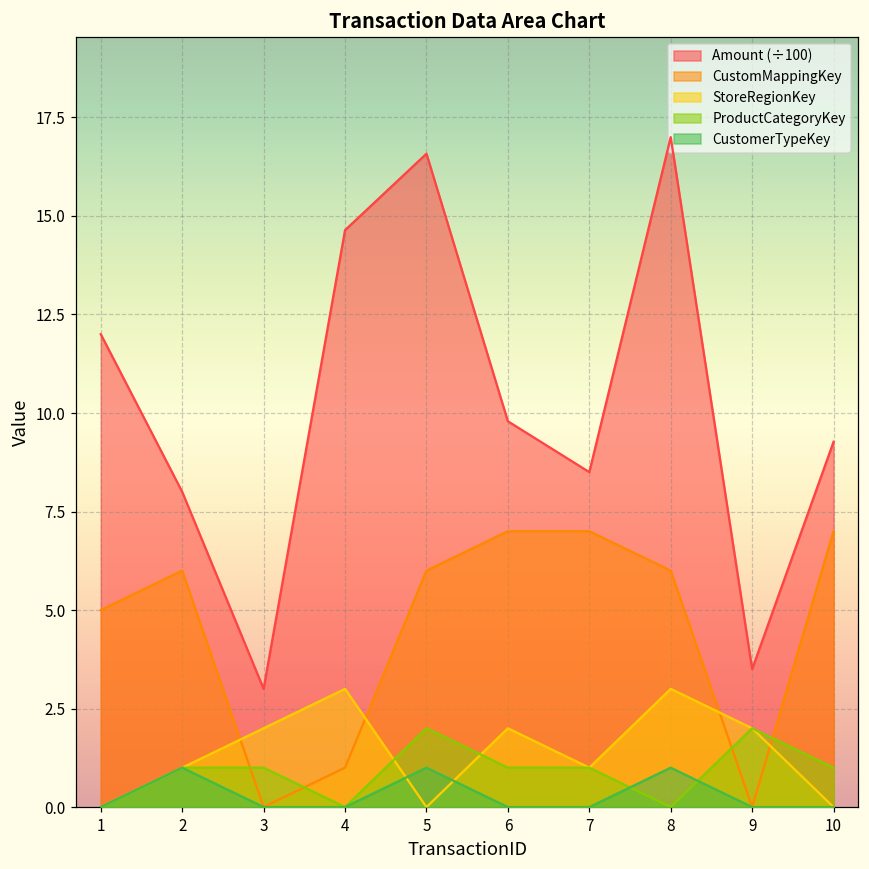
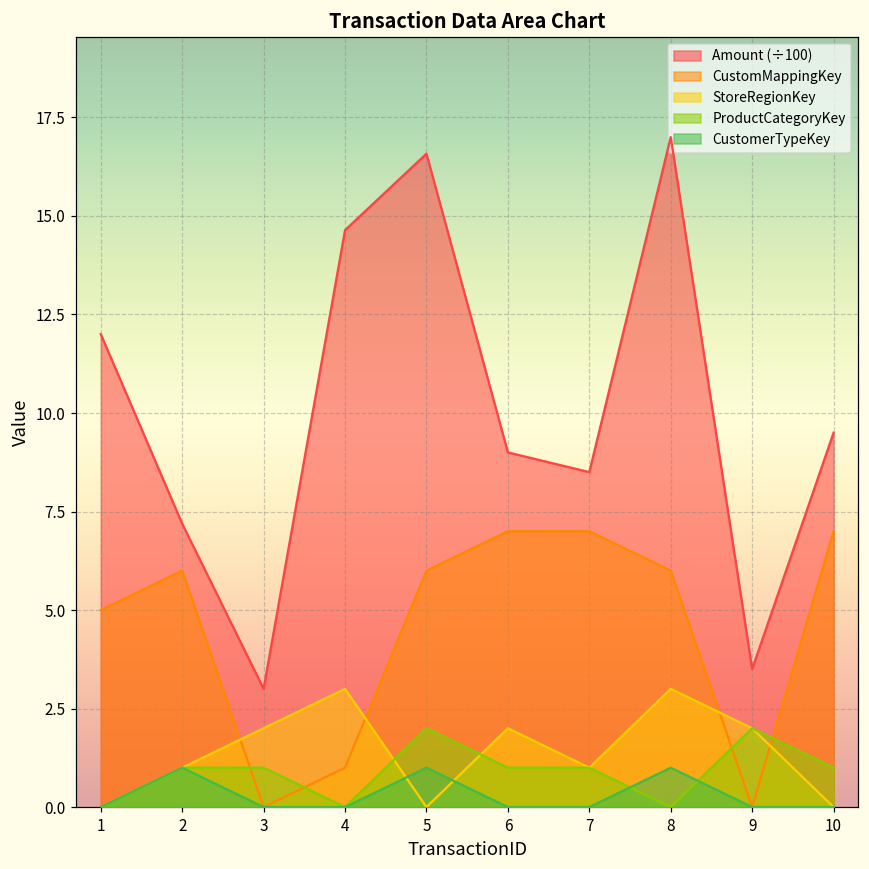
  {
    "Amount (÷100)": {
      "1": 12.0,
-     "2": 8.0,
+     "2": 7.2,
      "3": 3.0,
      "4": 14.6,
      "5": 16.6,
-     "6": 9.8,
+     "6": 9.0,
      "7": 8.5,
      "9": 3.5,
-     "10": 9.3
+     "10": 9.5
    },
    "ProductCategoryKey": {
      "3": 1.0,
      "5": 2.0,
      "6": 1.0,
      "8": 0.0,
      "10": 1.0
    },
    "CustomerTypeKey": {
      "5": 1.0,
      "6": 0.0,
      "7": 0.0,
      "8": 1.0
    }
  }
